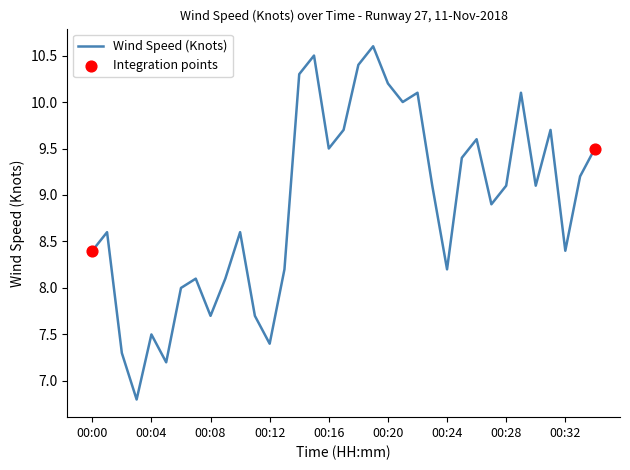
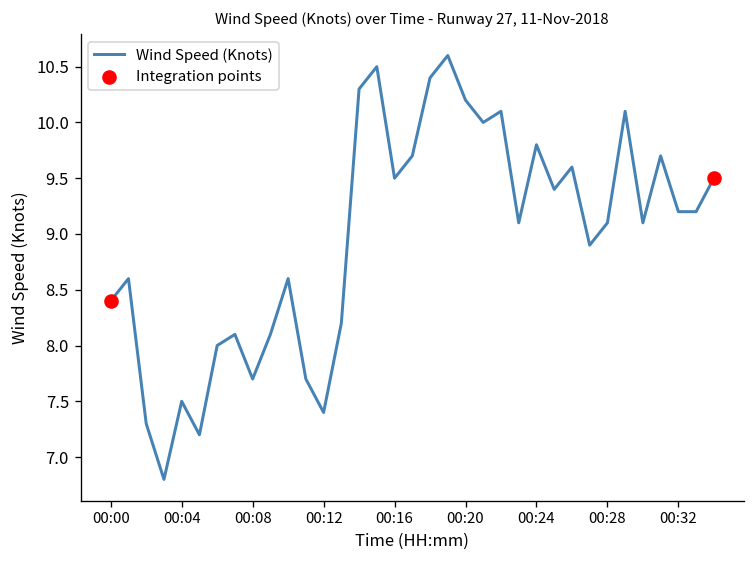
  {
    "Wind Speed (Knots)": {
      "00:04": 7.5,
      "00:08": 7.7,
      "00:12": 7.4,
      "00:16": 9.5,
      "00:20": 10.2,
-     "00:24": 8.2,
+     "00:24": 9.8,
      "00:28": 9.1,
-     "00:32": 8.4
+     "00:32": 9.2
    }
  }
